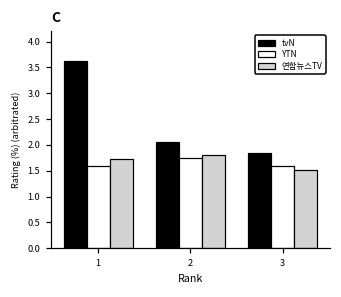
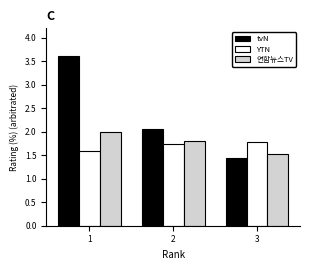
  {
    "tvN": {
      "1": 3.6,
      "2": 2.0,
-     "3": 1.8
+     "3": 1.4
    },
    "YTN": {
      "1": 1.6,
      "2": 1.7,
-     "3": 1.6
+     "3": 1.8
    },
    "연합뉴스TV": {
-     "1": 1.7,
+     "1": 2.0,
      "2": 1.8,
      "3": 1.5
    }
  }
